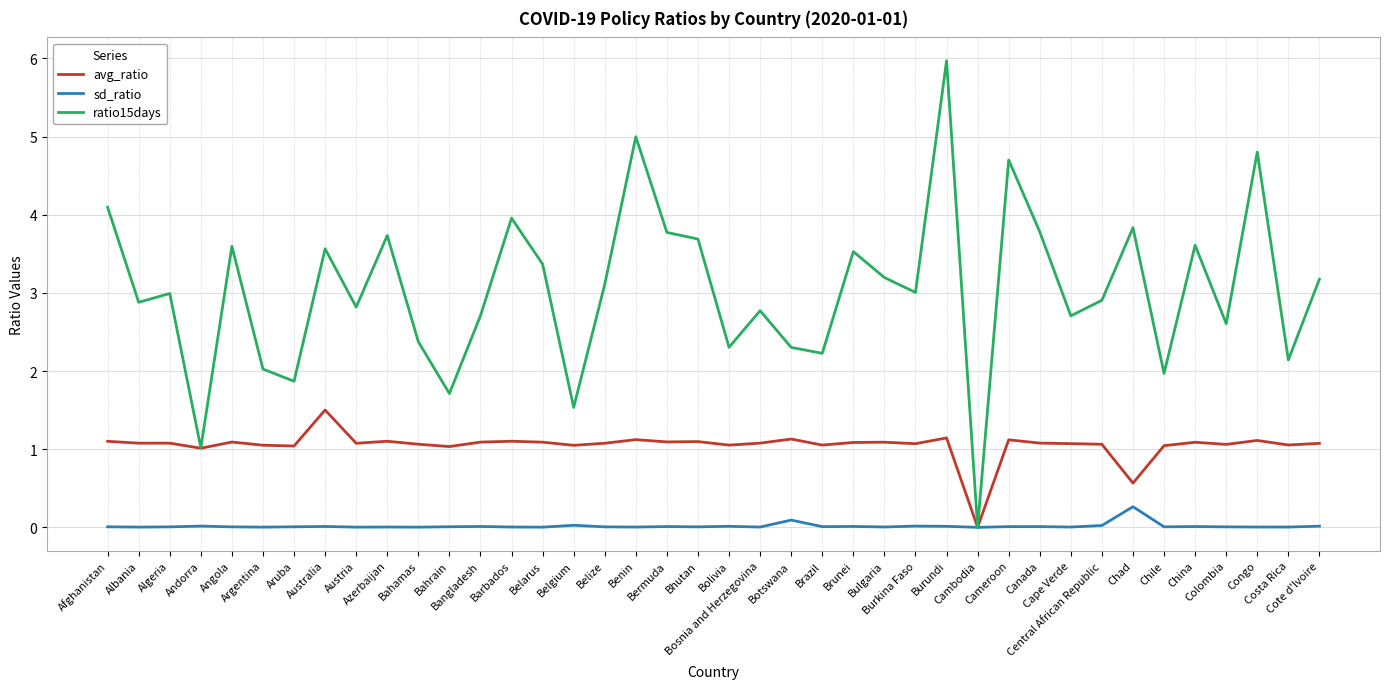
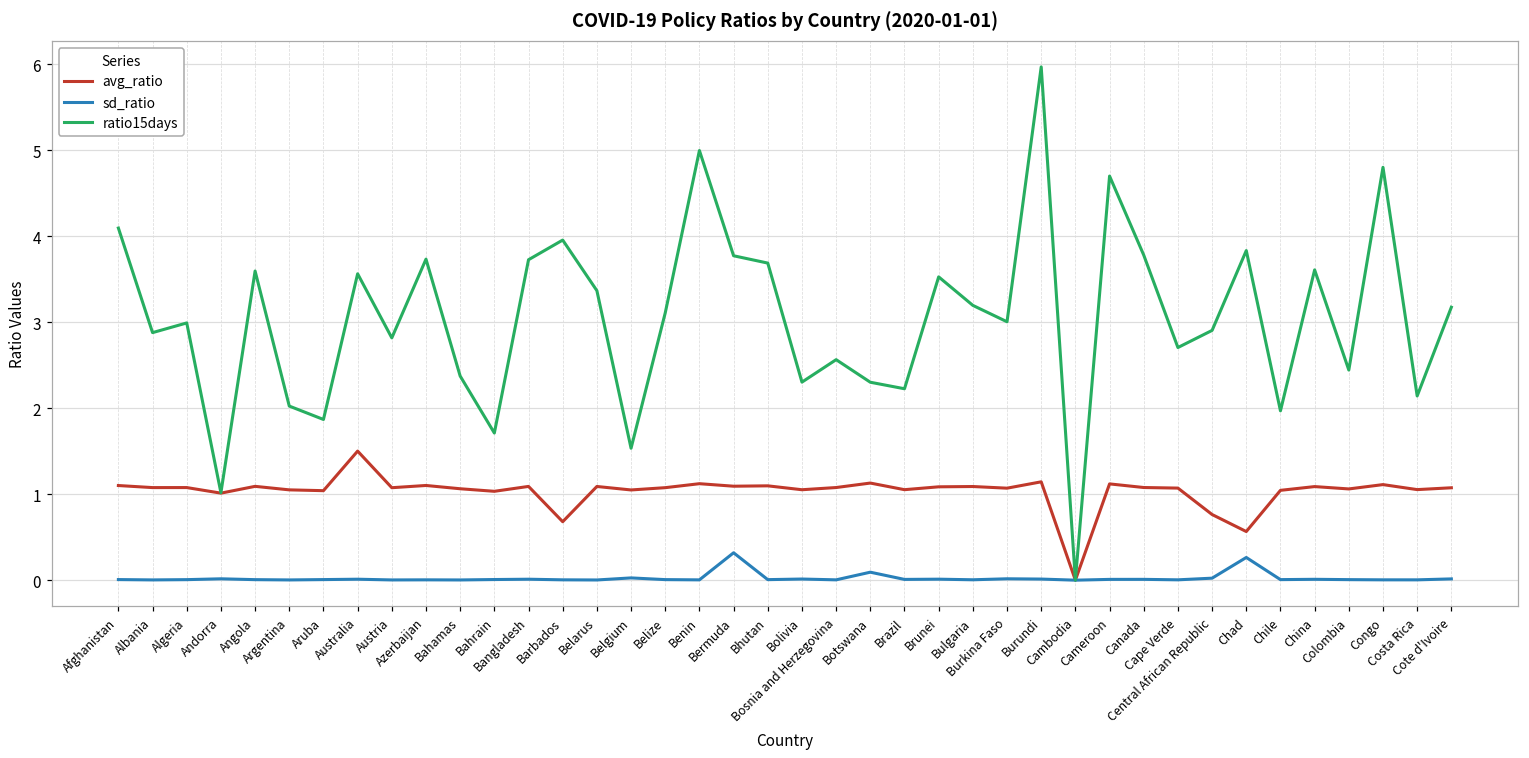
  {
    "avg_ratio": {
      "Afghanistan": 1.1,
      "Albania": 1.1,
      "Algeria": 1.1,
      "Angola": 1.1,
      "Argentina": 1.1,
      "Aruba": 1.0,
      "Australia": 1.5,
      "Austria": 1.1,
      "Azerbaijan": 1.1,
      "Bahamas": 1.1,
      "Bahrain": 1.0,
      "Bangladesh": 1.1,
-     "Barbados": 1.1,
+     "Barbados": 0.7,
      "Belarus": 1.1,
      "Belgium": 1.0,
      "Belize": 1.1,
      "Benin": 1.1,
      "Bermuda": 1.1,
      "Bhutan": 1.1,
      "Bolivia": 1.1,
      "Bosnia and Herzegovina": 1.1,
      "Botswana": 1.1,
      "Brazil": 1.1,
      "Brunei": 1.1,
      "Bulgaria": 1.1,
      "Burkina Faso": 1.1,
      "Burundi": 1.1,
      "Cameroon": 1.1,
      "Canada": 1.1,
      "Cape Verde": 1.1,
-     "Central African Republic": 1.1,
+     "Central African Republic": 0.8,
      "Chad": 0.6,
      "Chile": 1.0,
      "China": 1.1,
      "Colombia": 1.1,
      "Congo": 1.1,
      "Costa Rica": 1.1,
      "Cote d'Ivoire": 1.1
    },
    "sd_ratio": {
      "Afghanistan": 0.0,
      "Albania": 0.0,
      "Algeria": 0.0,
      "Andorra": 0.0,
      "Angola": 0.0,
      "Argentina": 0.0,
      "Aruba": 0.0,
      "Australia": 0.0,
      "Austria": 0.0,
      "Azerbaijan": 0.0,
      "Bahamas": 0.0,
      "Bahrain": 0.0,
      "Bangladesh": 0.0,
      "Barbados": 0.0,
      "Belarus": 0.0,
      "Belgium": 0.0,
      "Belize": 0.0,
      "Benin": 0.0,
-     "Bermuda": 0.0,
+     "Bermuda": 0.3,
      "Bhutan": 0.0,
      "Bolivia": 0.0,
      "Bosnia and Herzegovina": 0.0,
      "Botswana": 0.1,
      "Brazil": 0.0,
      "Brunei": 0.0,
      "Bulgaria": 0.0,
      "Burkina Faso": 0.0,
      "Burundi": 0.0,
      "Cameroon": 0.0,
      "Canada": 0.0,
      "Cape Verde": 0.0,
      "Central African Republic": 0.0,
      "Chad": 0.3,
      "Chile": 0.0,
      "China": 0.0,
      "Colombia": 0.0,
      "Congo": 0.0,
      "Costa Rica": 0.0,
      "Cote d'Ivoire": 0.0
    },
    "ratio15days": {
      "Afghanistan": 4.1,
      "Albania": 2.9,
      "Algeria": 3.0,
      "Angola": 3.6,
      "Argentina": 2.0,
      "Aruba": 1.9,
      "Australia": 3.6,
      "Austria": 2.8,
      "Azerbaijan": 3.7,
      "Bahamas": 2.4,
      "Bahrain": 1.7,
-     "Bangladesh": 2.7,
+     "Bangladesh": 3.7,
      "Barbados": 4.0,
      "Belarus": 3.4,
      "Belgium": 1.5,
      "Belize": 3.1,
      "Benin": 5.0,
      "Bermuda": 3.8,
      "Bhutan": 3.7,
      "Bolivia": 2.3,
-     "Bosnia and Herzegovina": 2.8,
+     "Bosnia and Herzegovina": 2.6,
      "Botswana": 2.3,
      "Brazil": 2.2,
      "Brunei": 3.5,
      "Bulgaria": 3.2,
      "Burkina Faso": 3.0,
      "Burundi": 6.0,
      "Cameroon": 4.7,
      "Canada": 3.8,
      "Cape Verde": 2.7,
      "Central African Republic": 2.9,
      "Chad": 3.8,
      "Chile": 2.0,
      "China": 3.6,
-     "Colombia": 2.6,
+     "Colombia": 2.4,
      "Congo": 4.8,
      "Costa Rica": 2.1,
      "Cote d'Ivoire": 3.2
    }
  }
